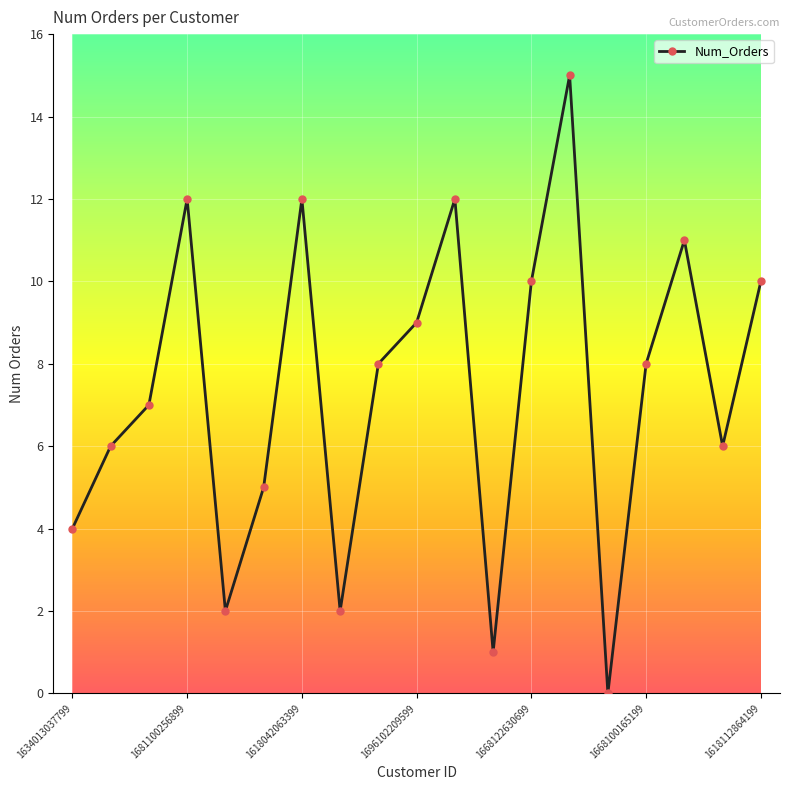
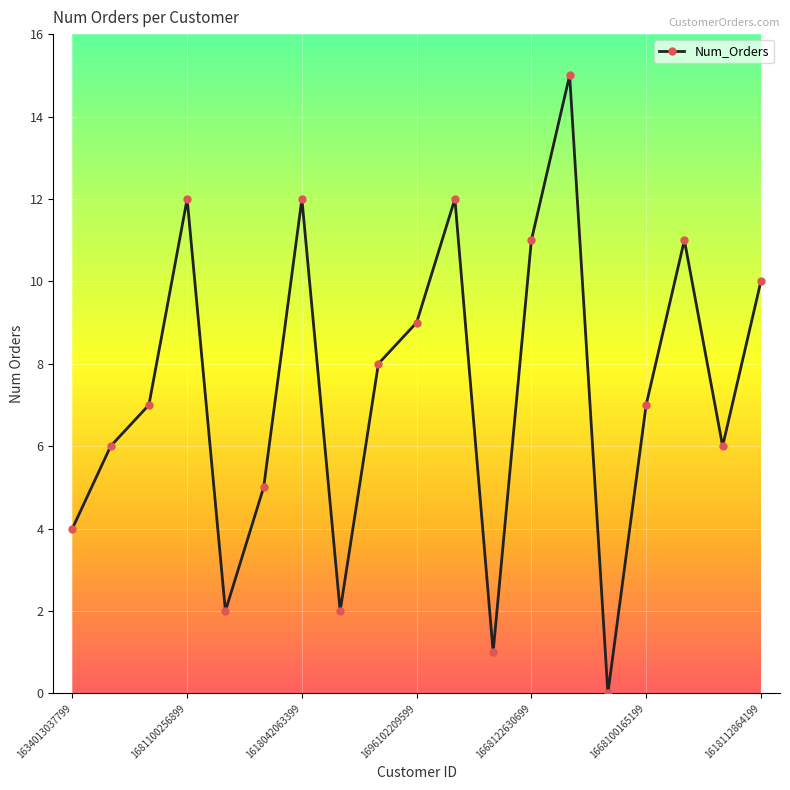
  {
    "1634013037799": 4,
    "1681100256899": 12,
    "1618042063399": 12,
    "1696102209599": 9,
-   "1668122630699": 10,
-   "1668100165199": 8,
+   "1668122630699": 11,
+   "1668100165199": 7,
    "1618112864199": 10
  }
